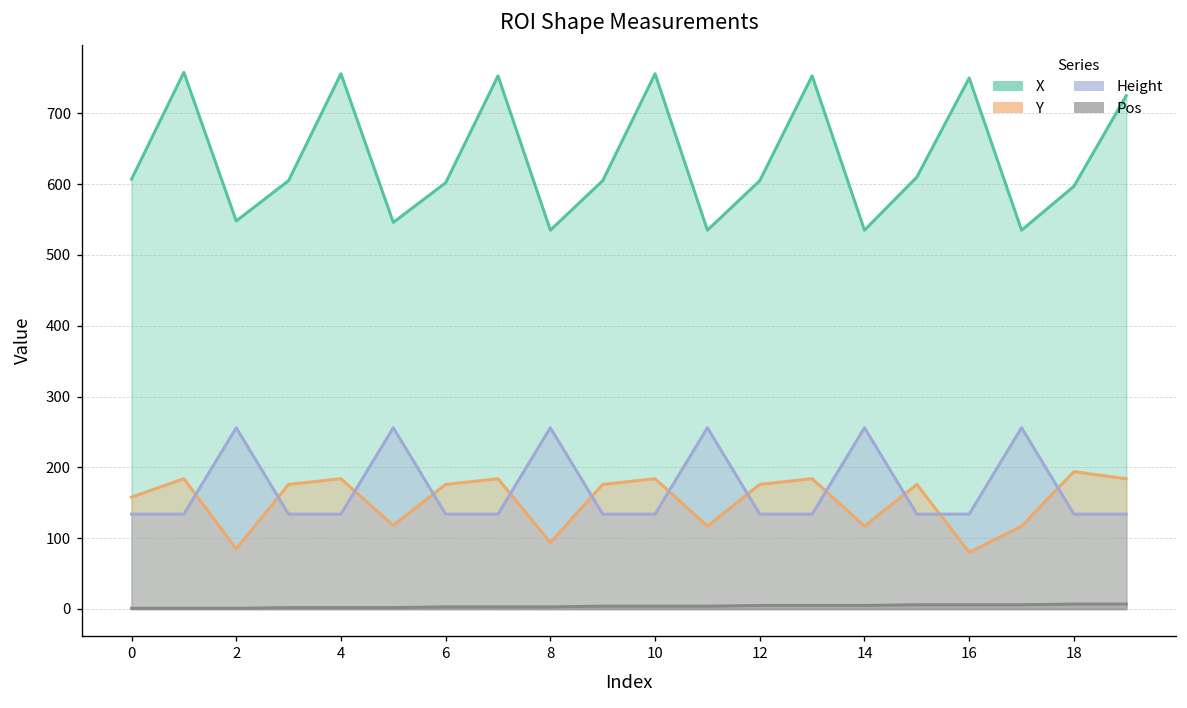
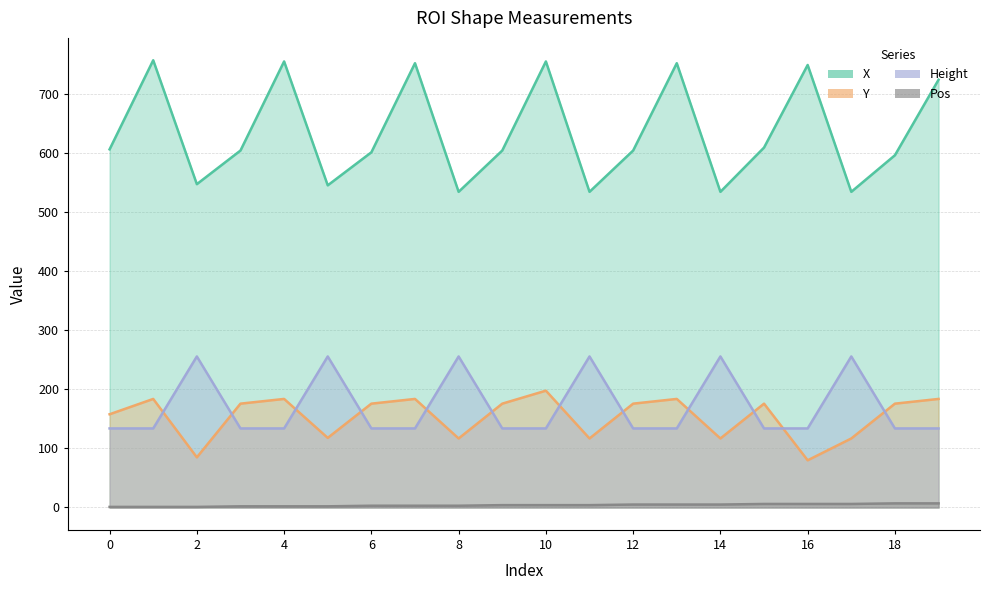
  {
    "Y": {
      "0": 160,
      "2": 90,
      "4": 180,
      "6": 180,
-     "8": 90,
-     "10": 180,
+     "8": 120,
+     "10": 200,
      "12": 180,
      "14": 120,
      "16": 80,
-     "18": 190
+     "18": 180
    }
  }
